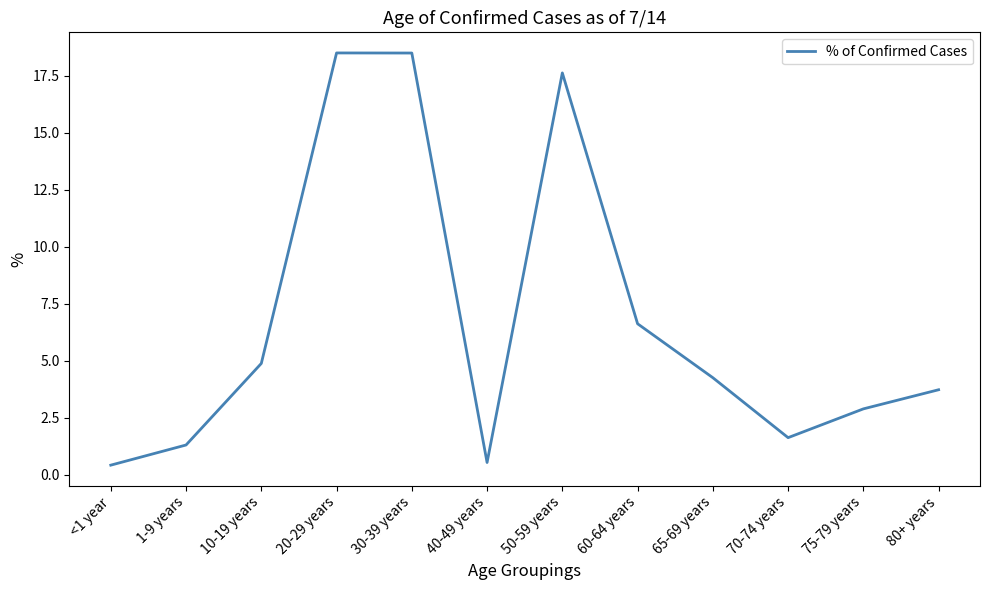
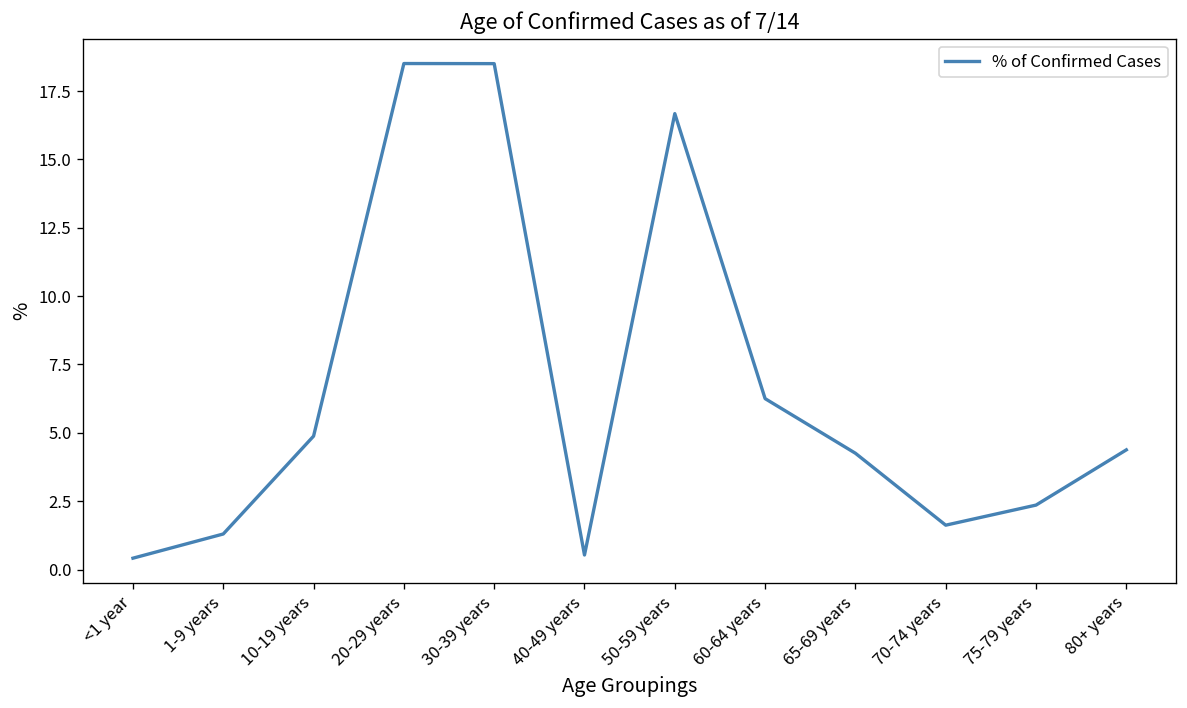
  {
    "<1 year": 0.4,
    "1-9 years": 1.3,
    "10-19 years": 4.9,
    "20-29 years": 18.5,
    "30-39 years": 18.5,
    "40-49 years": 0.5,
-   "50-59 years": 17.6,
-   "60-64 years": 6.6,
+   "50-59 years": 16.7,
+   "60-64 years": 6.3,
    "65-69 years": 4.3,
    "70-74 years": 1.6,
-   "75-79 years": 2.9,
-   "80+ years": 3.7
+   "75-79 years": 2.4,
+   "80+ years": 4.4
  }
